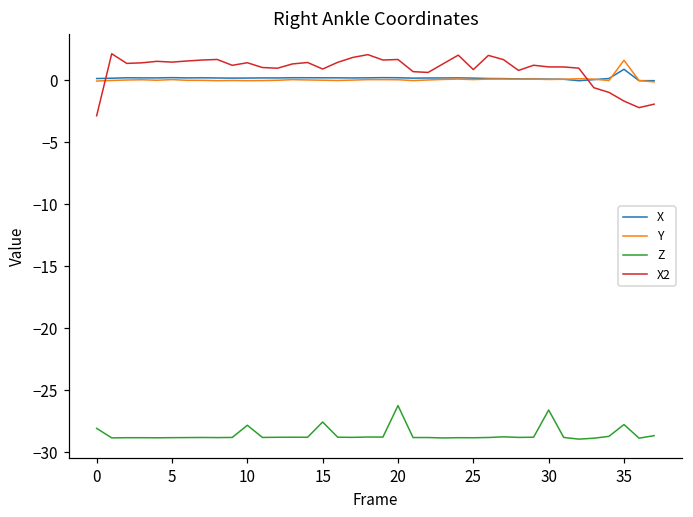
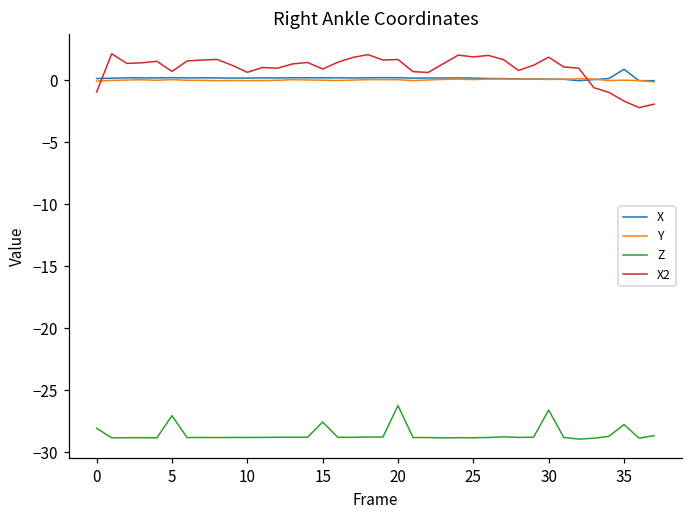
  {
    "X": {
      "35": 0.9
    },
    "Y": {
-     "35": 1.6
+     "35": 0.0
    },
    "Z": {
      "0": -28.1,
-     "5": -28.8,
-     "10": -27.8,
+     "5": -27.0,
+     "10": -28.8,
      "15": -27.6,
      "20": -26.2,
      "25": -28.8,
      "30": -26.6,
      "35": -27.8
    },
    "X2": {
-     "0": -2.8,
-     "5": 1.5,
-     "10": 1.4,
+     "0": -0.9,
+     "5": 0.7,
+     "10": 0.7,
      "15": 0.9,
      "20": 1.7,
-     "25": 0.9,
-     "30": 1.1,
+     "25": 1.9,
+     "30": 1.9,
      "35": -1.7
    }
  }
